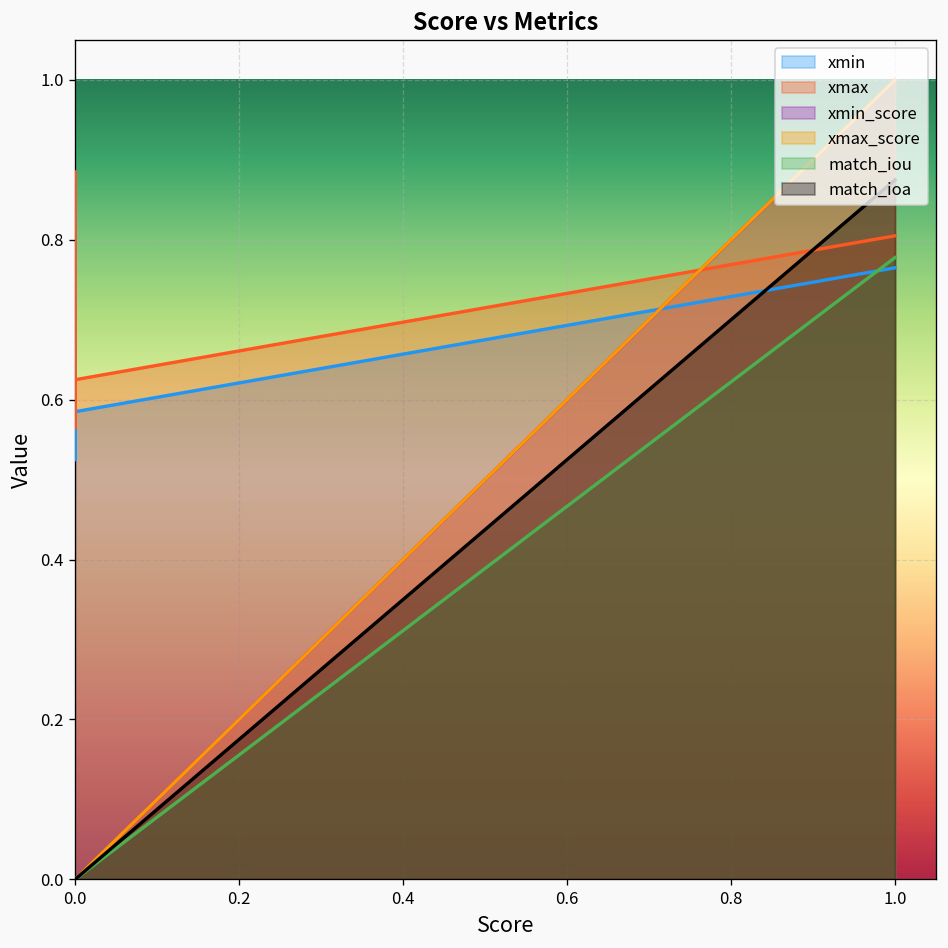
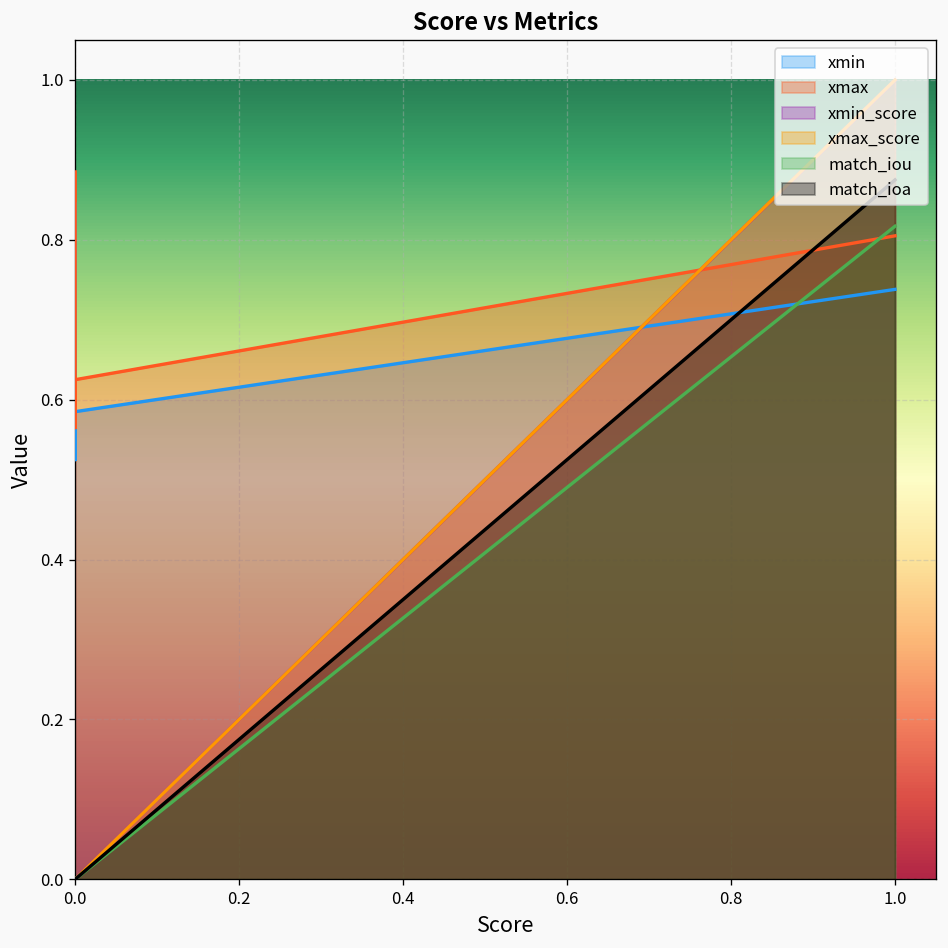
  {
    "xmin": {
-     "1.0": 0.77
+     "1.0": 0.74
    },
    "match_iou": {
-     "1.0": 0.78
+     "1.0": 0.82
    }
  }
